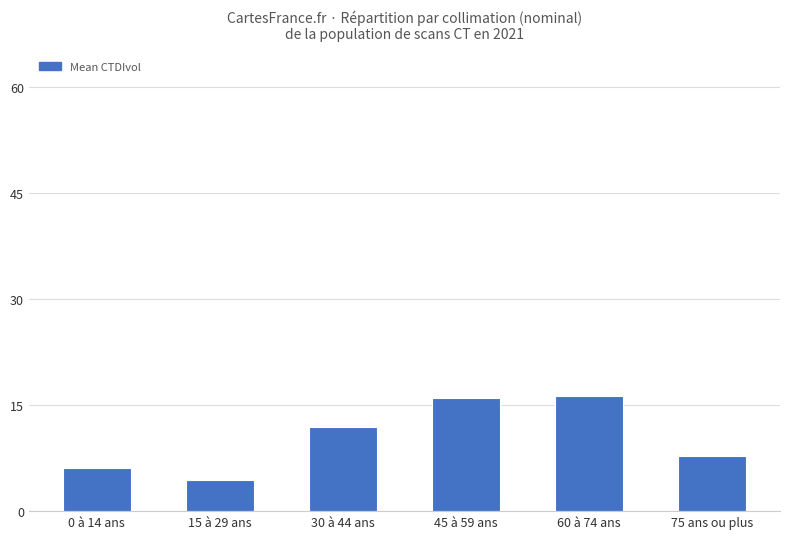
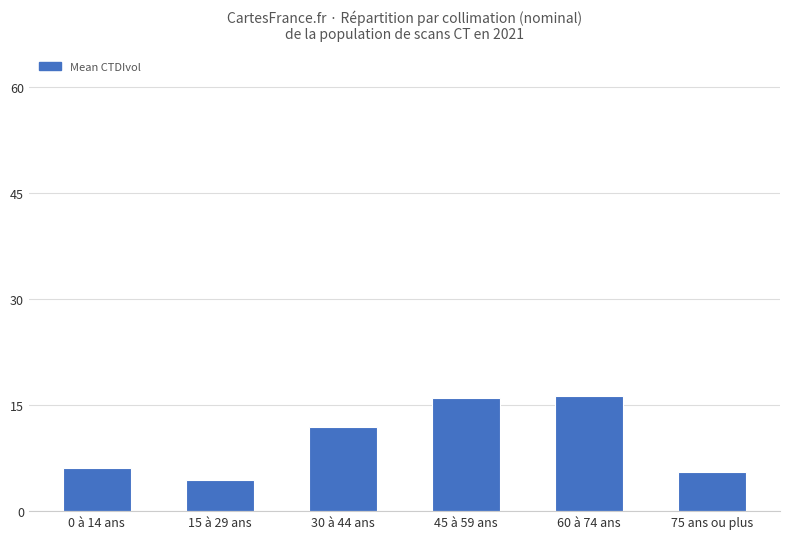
  {
    "0 à 14 ans": 6,
    "15 à 29 ans": 4,
    "30 à 44 ans": 12,
    "45 à 59 ans": 16,
    "60 à 74 ans": 16,
-   "75 ans ou plus": 8
+   "75 ans ou plus": 6
  }
